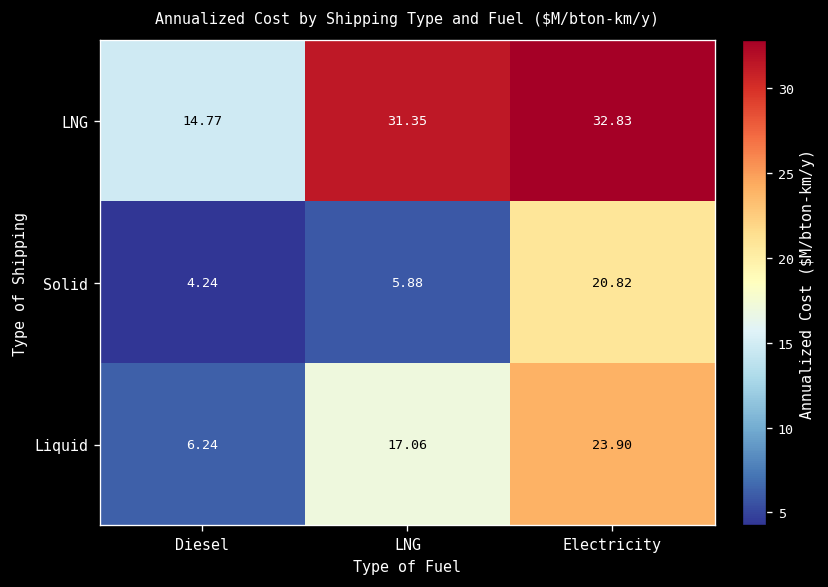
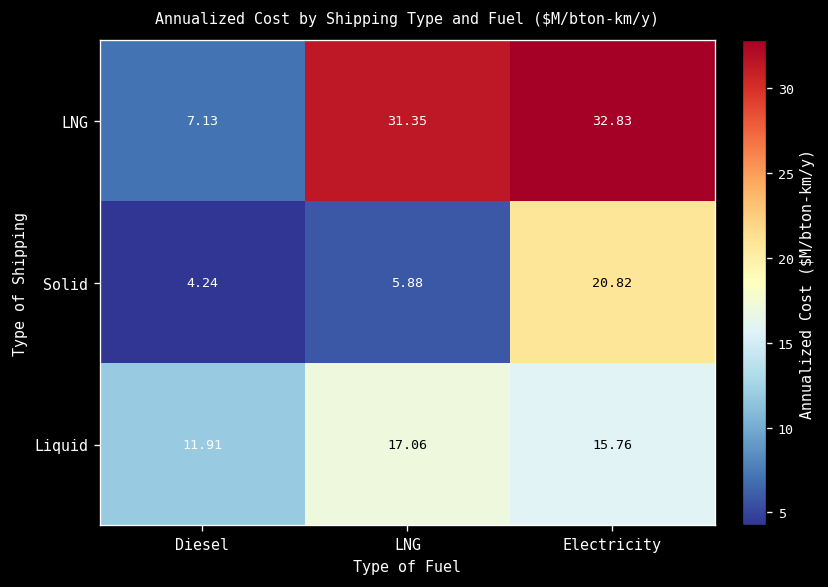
  {
    "LNG": {
-     "Diesel": 14.77,
+     "Diesel": 7.13,
      "LNG": 31.35,
      "Electricity": 32.83
    },
    "Solid": {
      "Diesel": 4.24,
      "LNG": 5.88,
      "Electricity": 20.82
    },
    "Liquid": {
-     "Diesel": 6.24,
+     "Diesel": 11.91,
      "LNG": 17.06,
-     "Electricity": 23.90
+     "Electricity": 15.76
    }
  }
